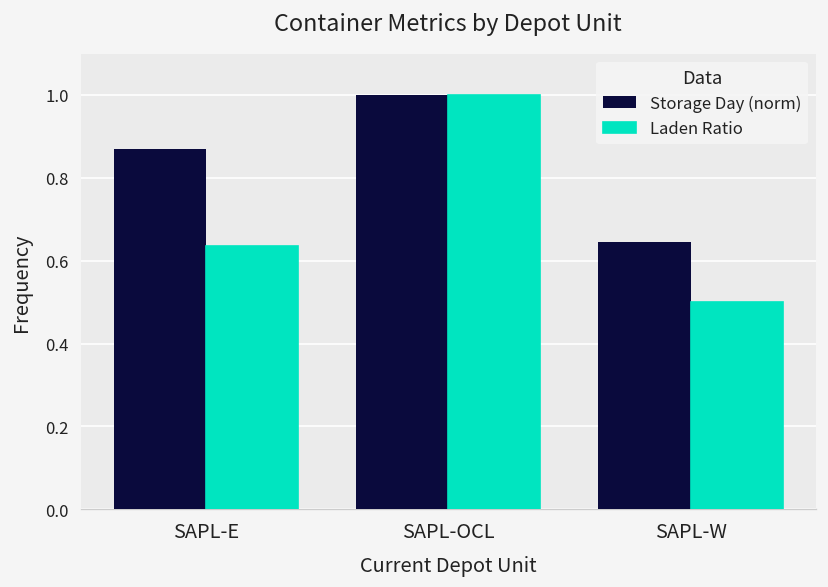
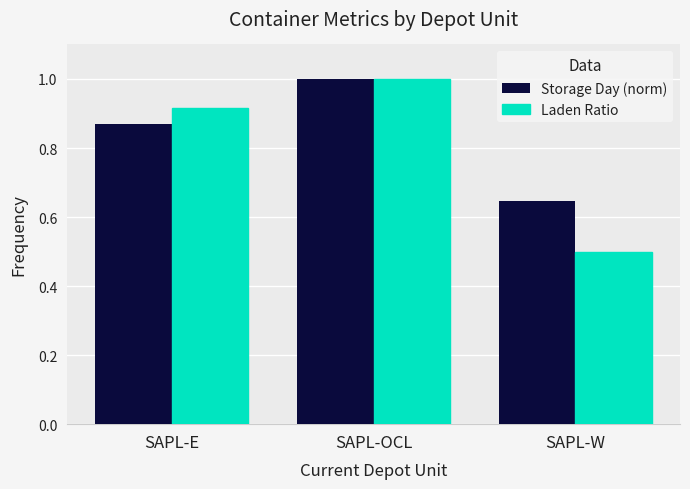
  {
    "Storage Day (norm)": {
      "SAPL-E": 0.87,
      "SAPL-OCL": 1.00,
      "SAPL-W": 0.65
    },
    "Laden Ratio": {
-     "SAPL-E": 0.64,
+     "SAPL-E": 0.92,
      "SAPL-OCL": 1.00,
      "SAPL-W": 0.50
    }
  }
